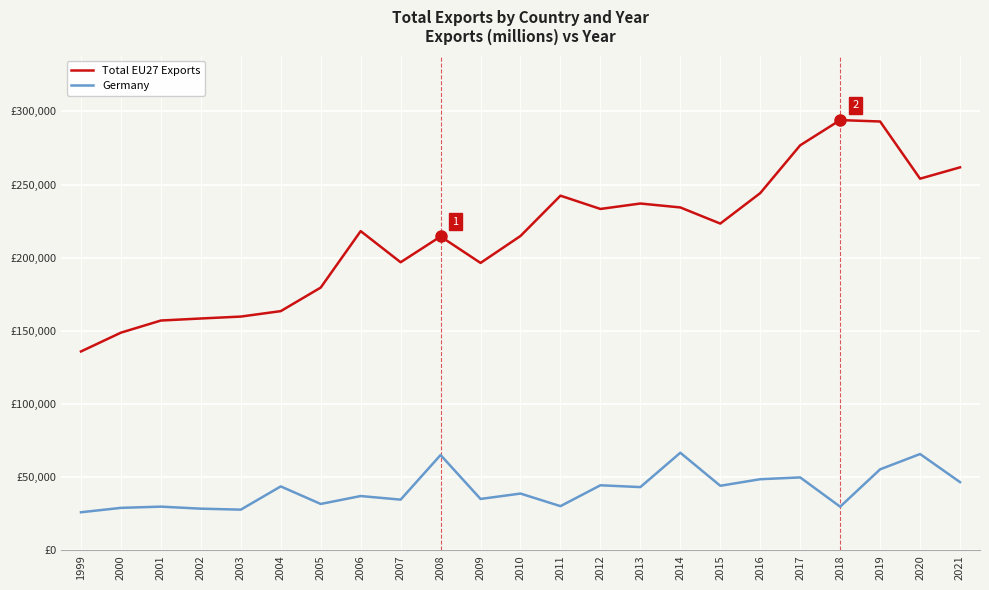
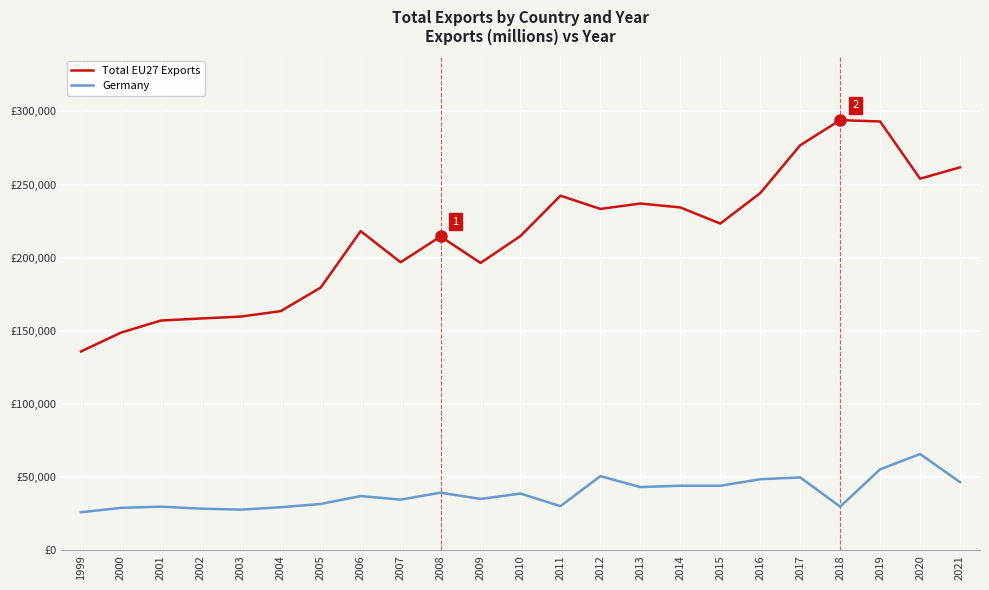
  {
    "Germany": {
      "1999": "£26,000",
      "2000": "£29,000",
      "2001": "£30,000",
      "2002": "£28,000",
      "2003": "£28,000",
-     "2004": "£44,000",
+     "2004": "£29,000",
      "2005": "£32,000",
      "2006": "£37,000",
      "2007": "£35,000",
-     "2008": "£65,000",
+     "2008": "£39,000",
      "2009": "£35,000",
      "2010": "£39,000",
      "2011": "£30,000",
-     "2012": "£44,000",
+     "2012": "£51,000",
      "2013": "£43,000",
-     "2014": "£67,000",
+     "2014": "£44,000",
      "2015": "£44,000",
      "2016": "£49,000",
      "2017": "£50,000",
      "2018": "£30,000",
      "2019": "£55,000",
      "2020": "£66,000",
      "2021": "£47,000"
    }
  }
